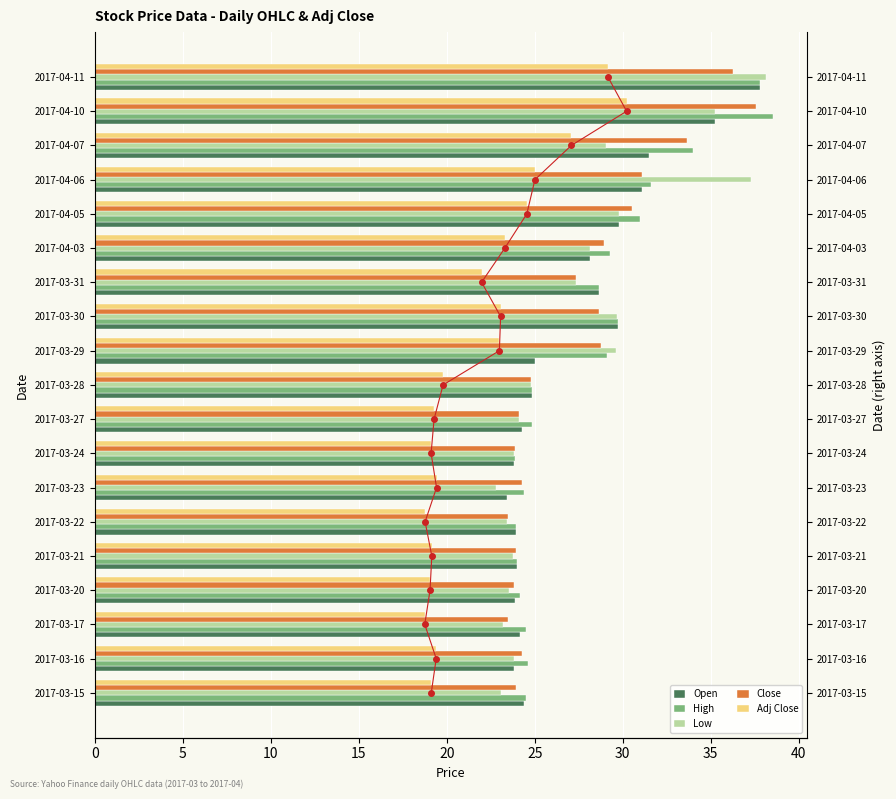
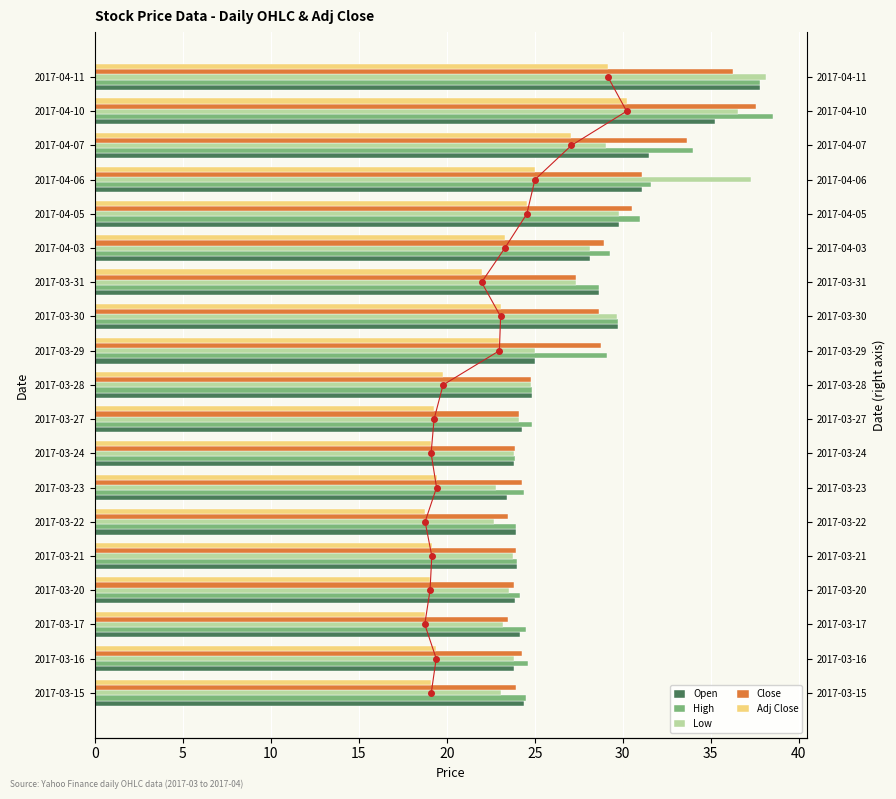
  {
    "Low": {
      "2017-04-11": 38.1,
-     "2017-04-10": 35.2,
+     "2017-04-10": 36.6,
      "2017-04-07": 29.1,
      "2017-04-06": 37.3,
      "2017-04-05": 29.8,
      "2017-04-03": 28.1,
      "2017-03-31": 27.3,
      "2017-03-30": 29.7,
-     "2017-03-29": 29.6,
+     "2017-03-29": 25.0,
      "2017-03-28": 24.8,
      "2017-03-27": 24.1,
      "2017-03-24": 23.8,
      "2017-03-23": 22.8,
-     "2017-03-22": 23.4,
+     "2017-03-22": 22.7,
      "2017-03-21": 23.8,
      "2017-03-20": 23.5,
      "2017-03-17": 23.2,
      "2017-03-16": 23.8,
      "2017-03-15": 23.1
    }
  }
